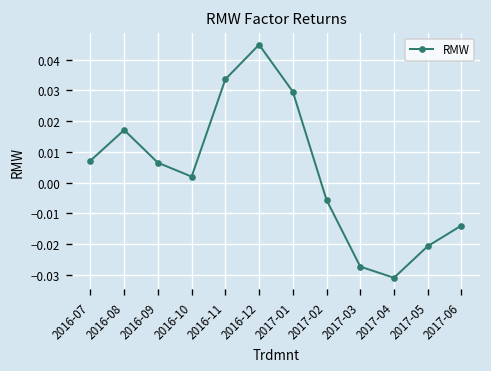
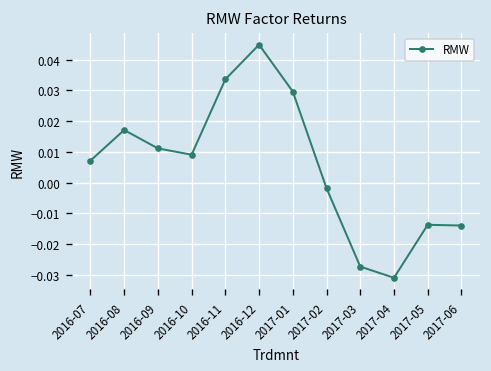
  {
    "2016-07": 0.007,
    "2016-08": 0.017,
-   "2016-09": 0.006,
-   "2016-10": 0.002,
+   "2016-09": 0.011,
+   "2016-10": 0.009,
    "2016-11": 0.034,
    "2016-12": 0.045,
    "2017-01": 0.030,
-   "2017-02": -0.006,
+   "2017-02": -0.002,
    "2017-03": -0.027,
    "2017-04": -0.031,
-   "2017-05": -0.021,
+   "2017-05": -0.014,
    "2017-06": -0.014
  }
